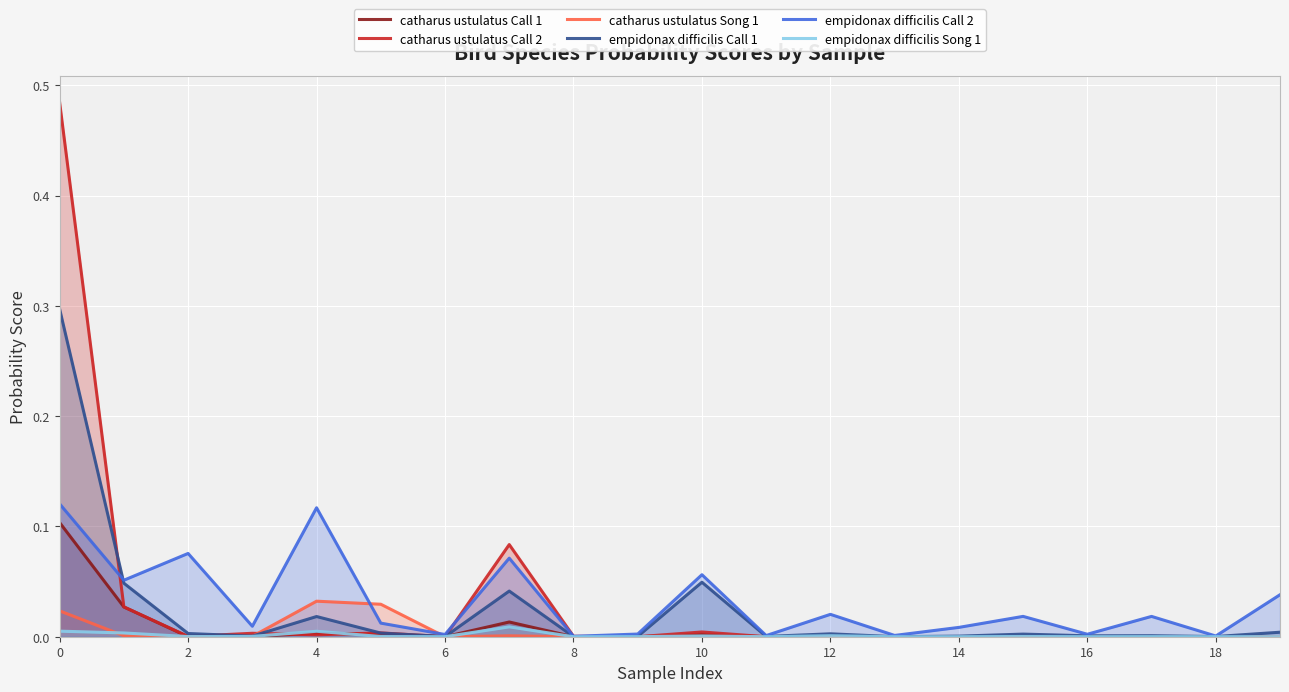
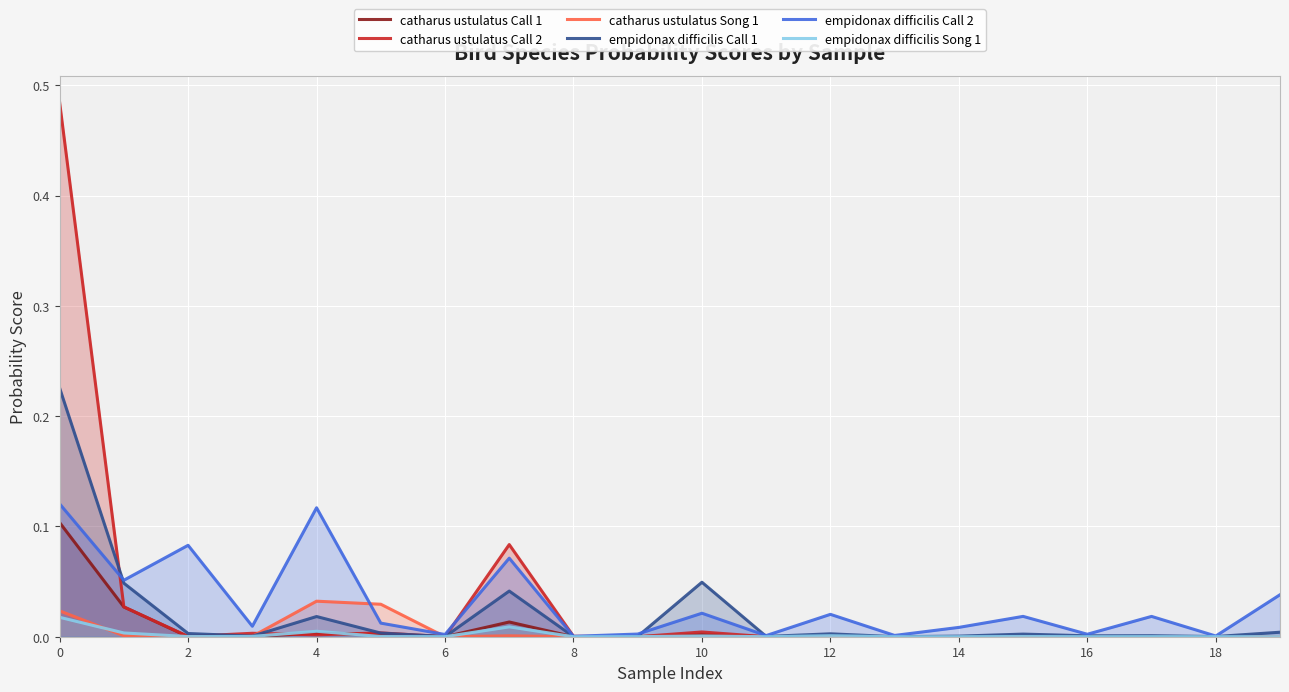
  {
    "catharus ustulatus Call 1": {
      "0": 0.103
    },
    "catharus ustulatus Call 2": {
      "0": 0.484
    },
    "catharus ustulatus Song 1": {
      "0": 0.023,
      "4": 0.032
    },
    "empidonax difficilis Call 1": {
-     "0": 0.297,
+     "0": 0.225,
      "2": 0.003,
      "4": 0.018,
      "10": 0.049
    },
    "empidonax difficilis Call 2": {
      "0": 0.120,
-     "2": 0.076,
+     "2": 0.083,
      "4": 0.117,
-     "10": 0.056,
+     "10": 0.021,
      "12": 0.020,
      "14": 0.008
    },
    "empidonax difficilis Song 1": {
-     "0": 0.005
+     "0": 0.018
    }
  }
